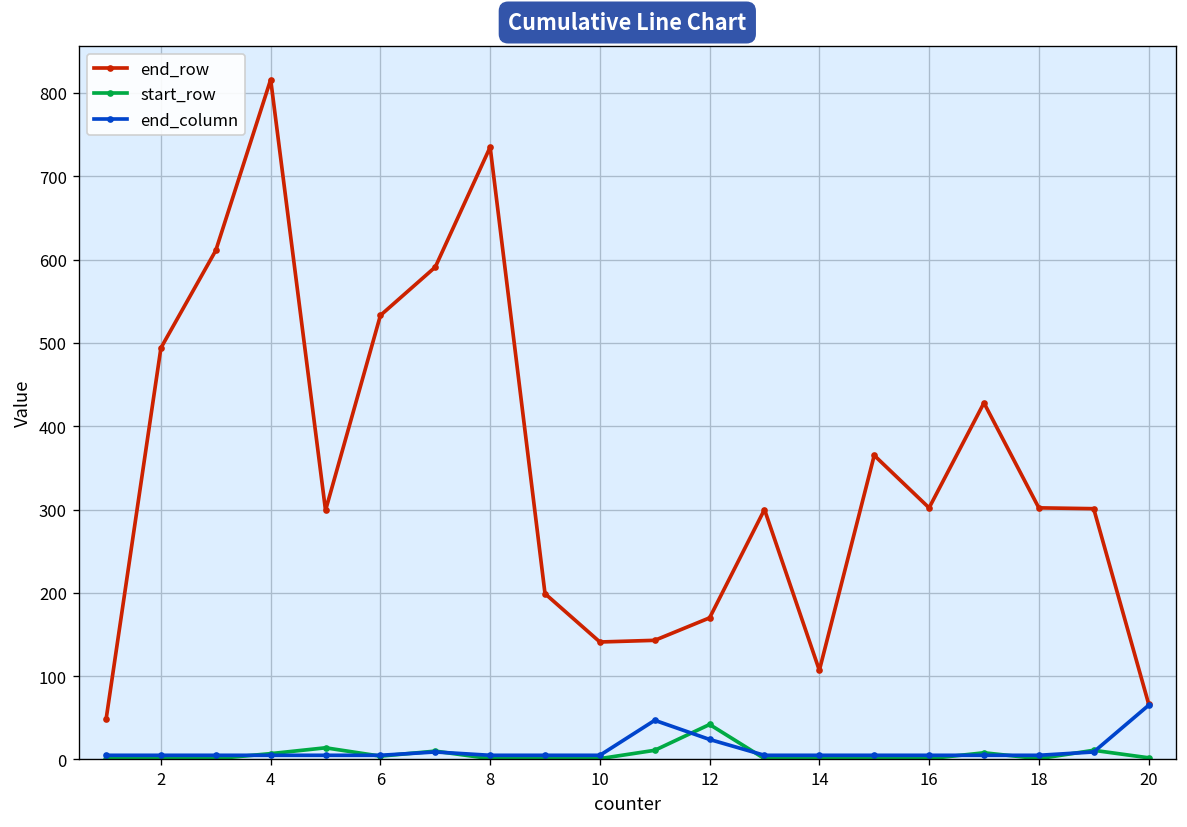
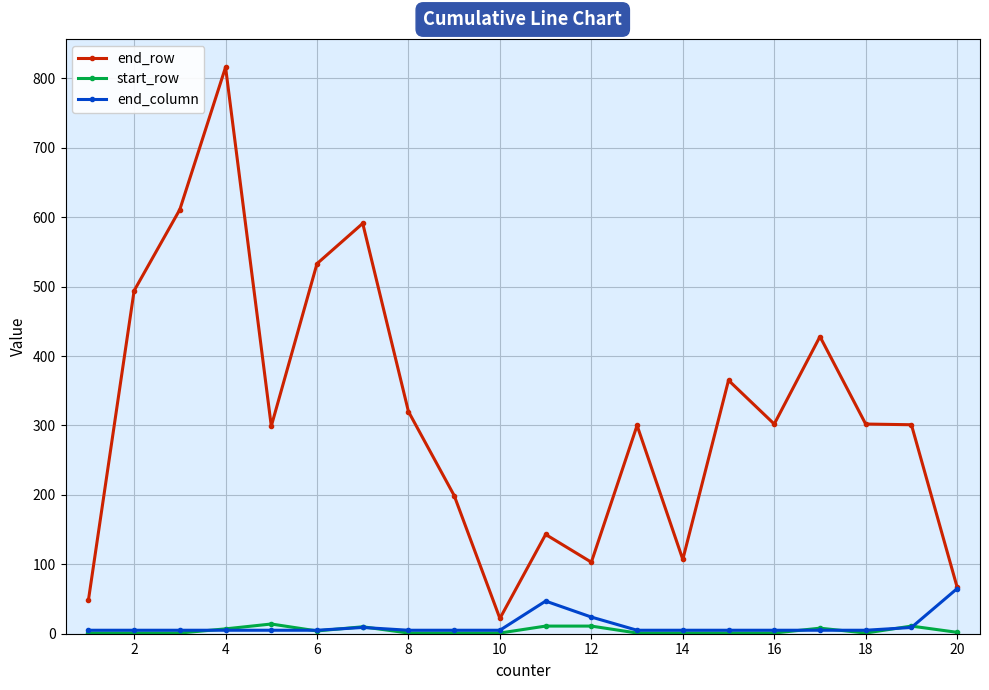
  {
    "end_row": {
      "2": 490,
      "4": 820,
      "6": 530,
-     "8": 740,
-     "10": 140,
-     "12": 170,
+     "8": 320,
+     "10": 20,
+     "12": 100,
      "14": 110,
      "16": 300,
      "18": 300
    },
    "start_row": {
      "2": 0,
      "8": 0,
      "10": 0,
-     "12": 40,
+     "12": 10,
      "14": 0,
      "16": 0,
      "18": 0,
      "20": 0
    },
    "end_column": {
      "2": 10,
      "8": 10,
      "10": 10,
      "12": 20,
      "14": 10,
      "16": 10,
      "18": 10
    }
  }
